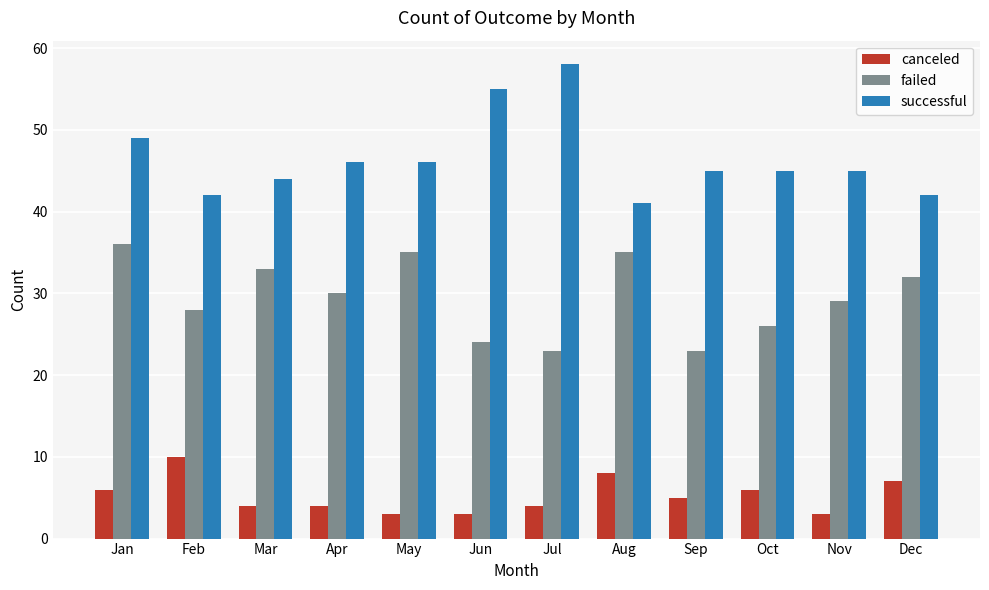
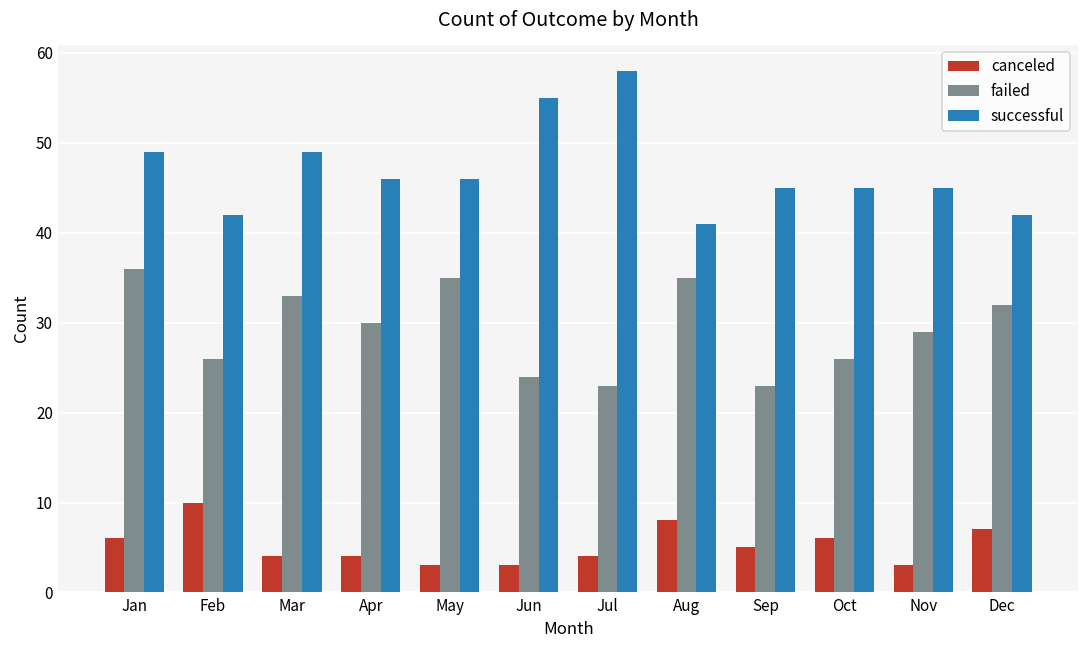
  {
    "canceled": {
      "Jan": 6,
      "Feb": 10,
      "Mar": 4,
      "Apr": 4,
      "May": 3,
      "Jun": 3,
      "Jul": 4,
      "Aug": 8,
      "Sep": 5,
      "Oct": 6,
      "Nov": 3,
      "Dec": 7
    },
    "failed": {
      "Jan": 36,
-     "Feb": 28,
+     "Feb": 26,
      "Mar": 33,
      "Apr": 30,
      "May": 35,
      "Jun": 24,
      "Jul": 23,
      "Aug": 35,
      "Sep": 23,
      "Oct": 26,
      "Nov": 29,
      "Dec": 32
    },
    "successful": {
      "Jan": 49,
      "Feb": 42,
-     "Mar": 44,
+     "Mar": 49,
      "Apr": 46,
      "May": 46,
      "Jun": 55,
      "Jul": 58,
      "Aug": 41,
      "Sep": 45,
      "Oct": 45,
      "Nov": 45,
      "Dec": 42
    }
  }
